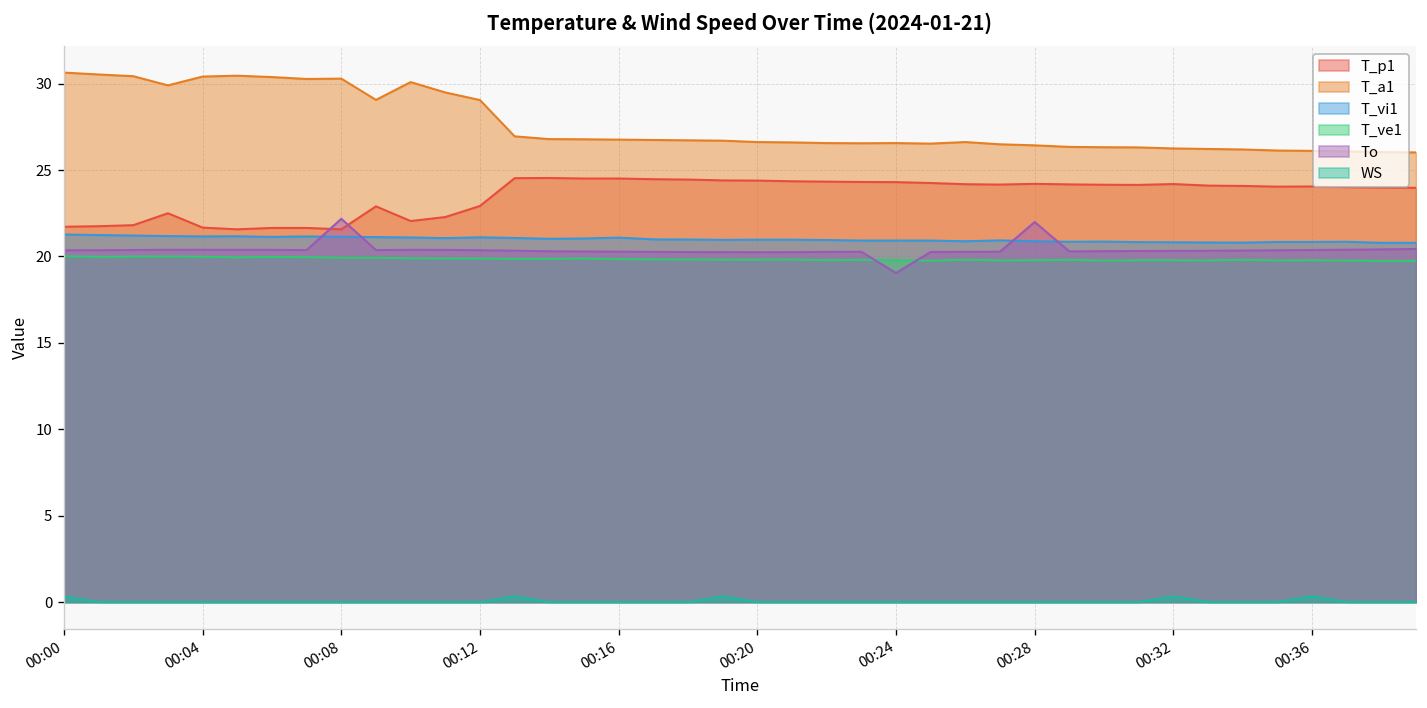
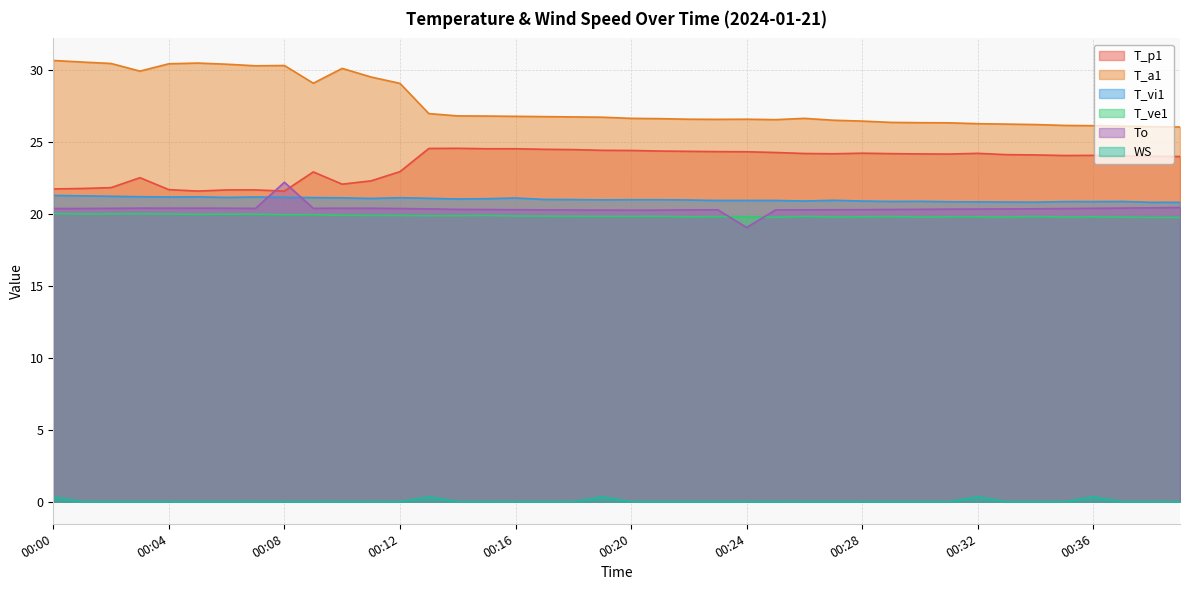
  {
    "To": {
      "00:00": 20.4,
      "00:04": 20.4,
      "00:08": 22.2,
      "00:12": 20.4,
      "00:16": 20.3,
      "00:20": 20.2,
      "00:24": 19.0,
-     "00:28": 22.0,
+     "00:28": 20.3,
      "00:32": 20.3,
      "00:36": 20.4
    }
  }
